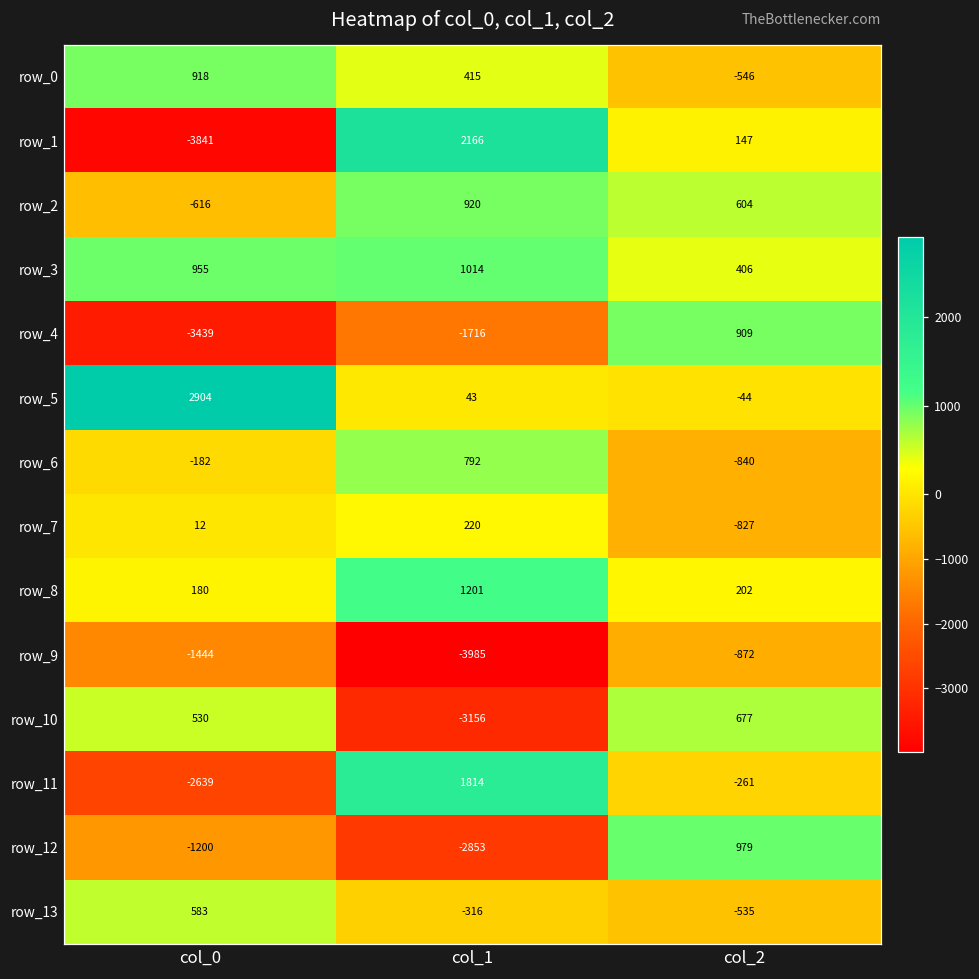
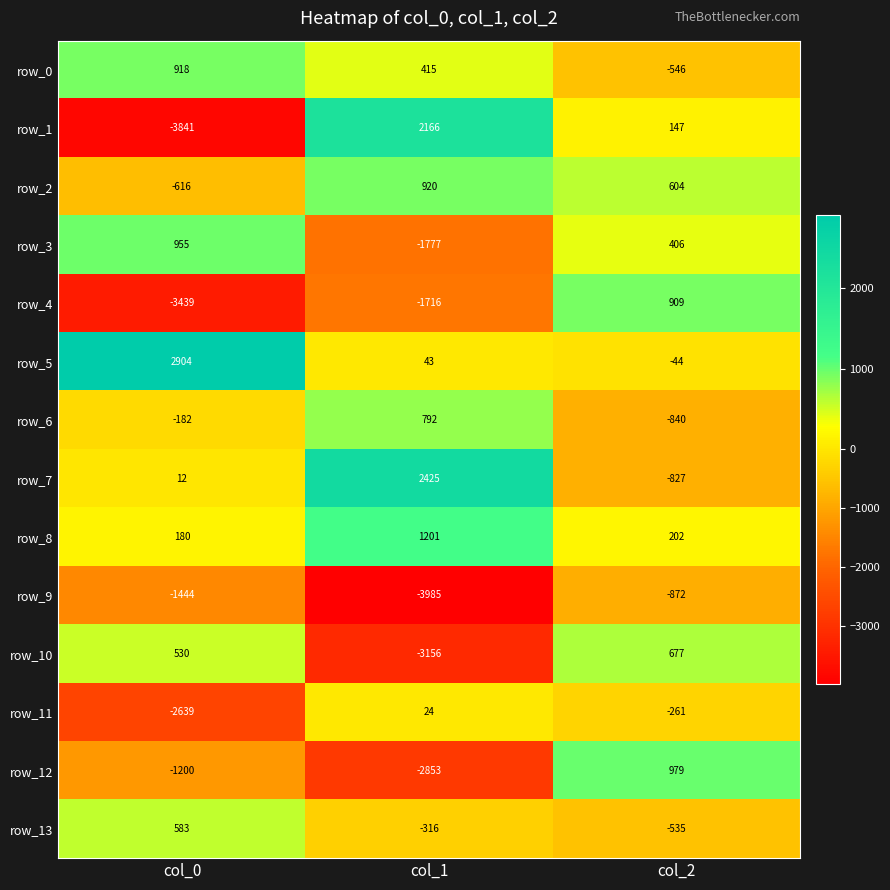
  {
    "row_0": {
      "col_0": 918,
      "col_1": 415,
      "col_2": -546
    },
    "row_1": {
      "col_0": -3841,
      "col_1": 2166,
      "col_2": 147
    },
    "row_2": {
      "col_0": -616,
      "col_1": 920,
      "col_2": 604
    },
    "row_3": {
      "col_0": 955,
-     "col_1": 1014,
+     "col_1": -1777,
      "col_2": 406
    },
    "row_4": {
      "col_0": -3439,
      "col_1": -1716,
      "col_2": 909
    },
    "row_5": {
      "col_0": 2904,
      "col_1": 43,
      "col_2": -44
    },
    "row_6": {
      "col_0": -182,
      "col_1": 792,
      "col_2": -840
    },
    "row_7": {
      "col_0": 12,
-     "col_1": 220,
+     "col_1": 2425,
      "col_2": -827
    },
    "row_8": {
      "col_0": 180,
      "col_1": 1201,
      "col_2": 202
    },
    "row_9": {
      "col_0": -1444,
      "col_1": -3985,
      "col_2": -872
    },
    "row_10": {
      "col_0": 530,
      "col_1": -3156,
      "col_2": 677
    },
    "row_11": {
      "col_0": -2639,
-     "col_1": 1814,
+     "col_1": 24,
      "col_2": -261
    },
    "row_12": {
      "col_0": -1200,
      "col_1": -2853,
      "col_2": 979
    },
    "row_13": {
      "col_0": 583,
      "col_1": -316,
      "col_2": -535
    }
  }
